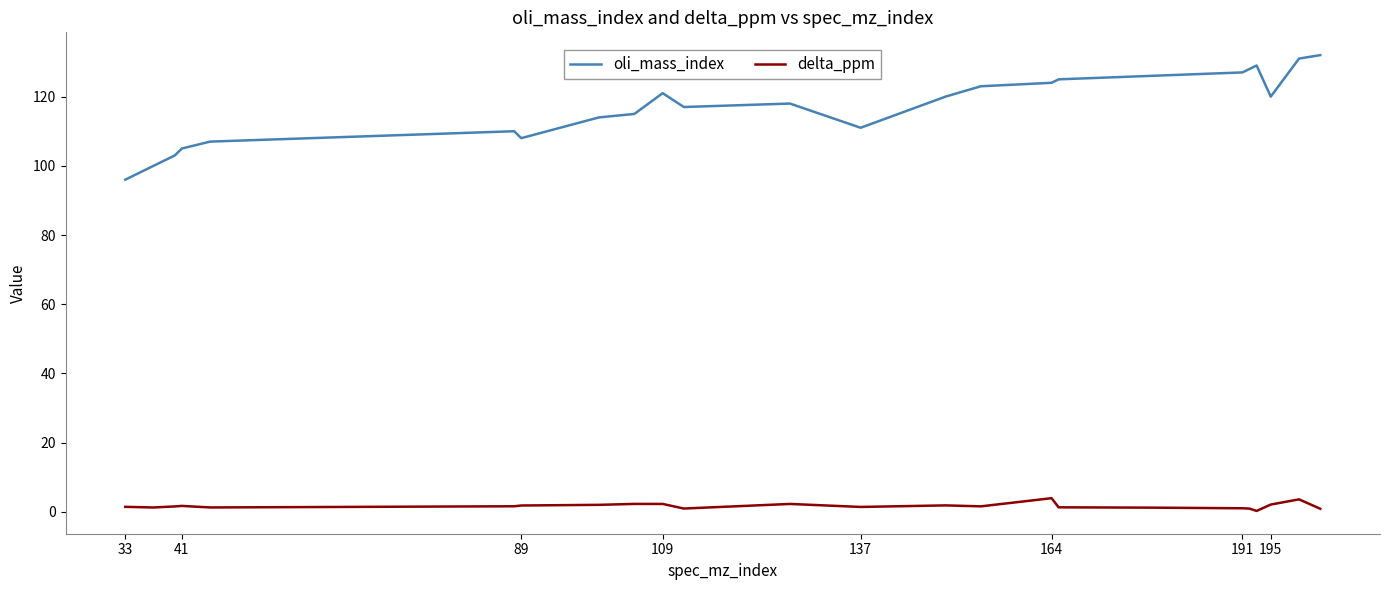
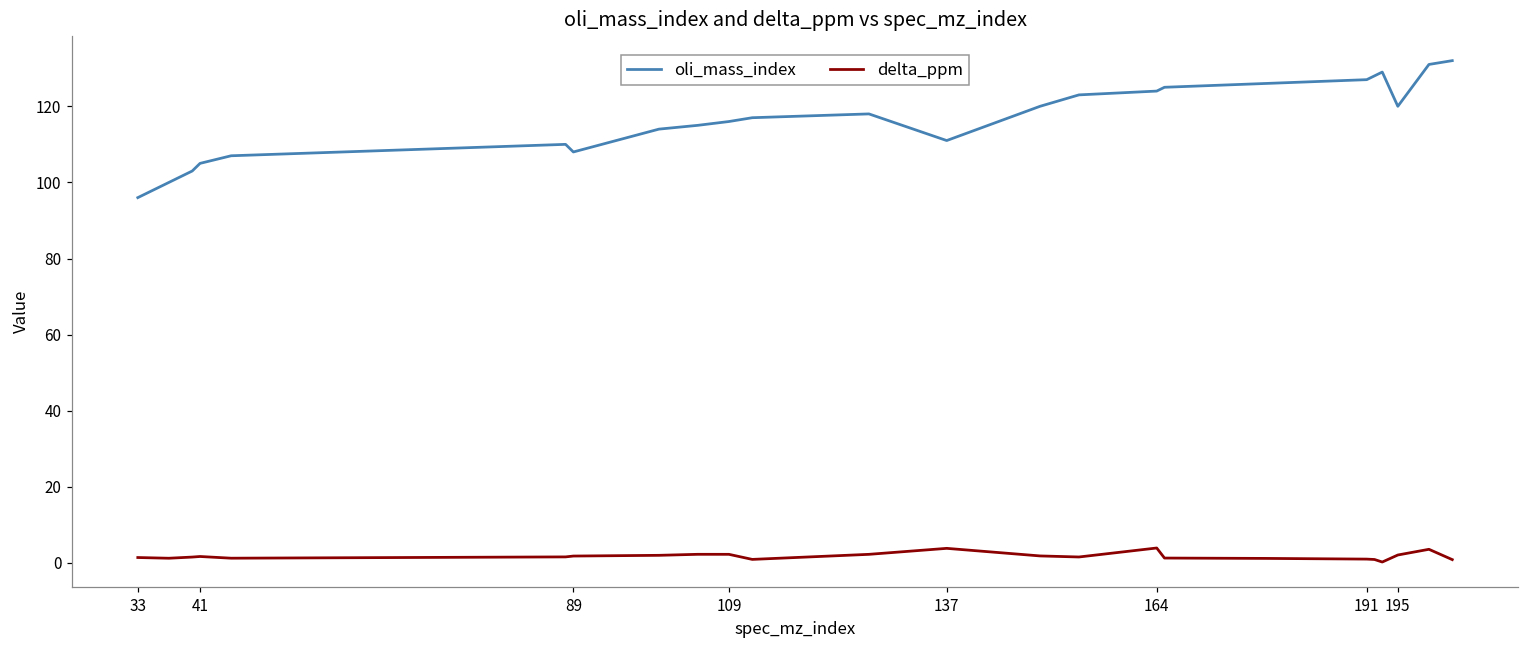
  {
    "oli_mass_index": {
      "33": 96,
      "41": 105,
      "89": 108,
-     "109": 121,
+     "109": 116,
      "137": 111,
      "164": 124,
      "191": 127,
      "195": 120
    },
    "delta_ppm": {
      "33": 1,
      "41": 2,
      "89": 2,
      "109": 2,
-     "137": 1,
+     "137": 4,
      "164": 4,
      "191": 1,
      "195": 2
    }
  }
